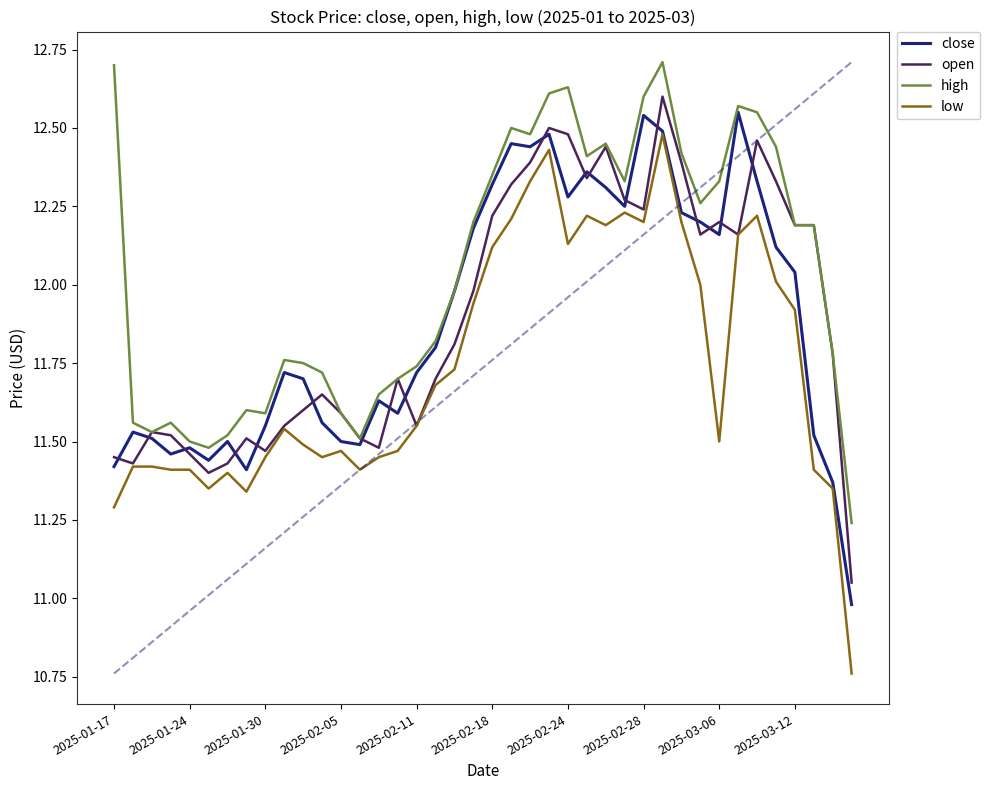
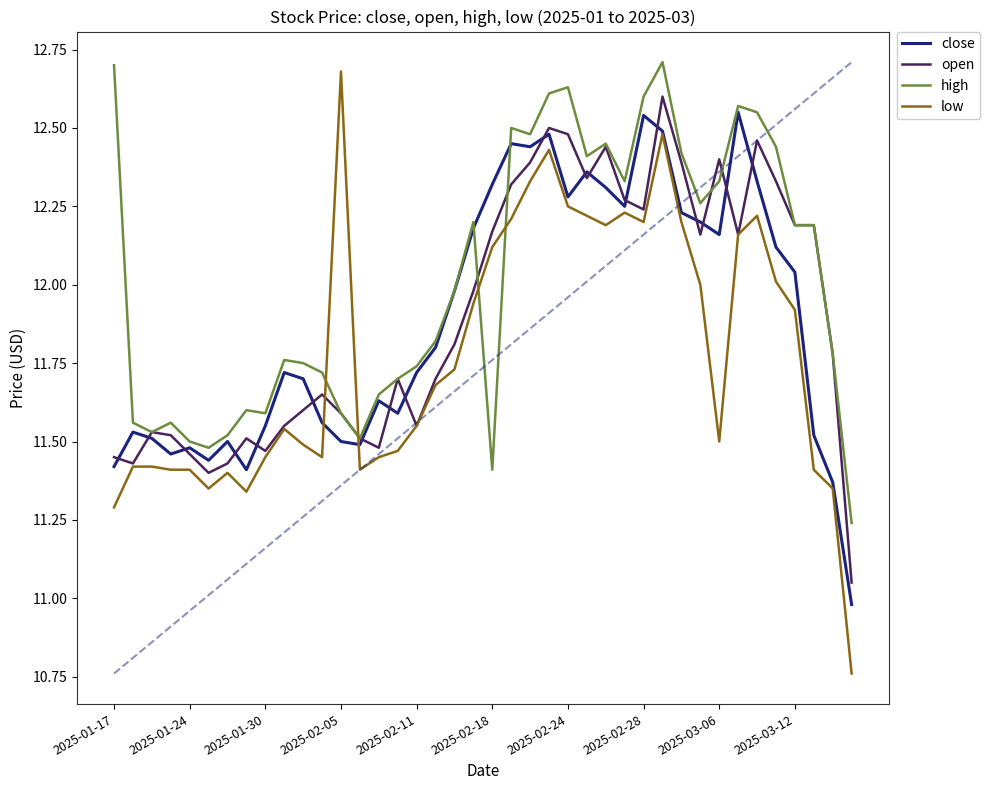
  {
    "open": {
      "2025-01-17": 11.45,
      "2025-01-24": 11.46,
      "2025-01-30": 11.47,
-     "2025-02-18": 12.22,
+     "2025-02-18": 12.17,
      "2025-02-24": 12.48,
      "2025-02-28": 12.24,
-     "2025-03-06": 12.2
+     "2025-03-06": 12.4
    },
    "high": {
      "2025-01-17": 12.70,
      "2025-01-24": 11.50,
      "2025-01-30": 11.59,
      "2025-02-11": 11.74,
-     "2025-02-18": 12.35,
+     "2025-02-18": 11.41,
      "2025-02-24": 12.63,
      "2025-02-28": 12.60,
      "2025-03-06": 12.33
    },
    "low": {
      "2025-01-17": 11.29,
      "2025-01-24": 11.41,
      "2025-01-30": 11.45,
-     "2025-02-05": 11.47,
+     "2025-02-05": 12.68,
      "2025-02-18": 12.12,
-     "2025-02-24": 12.13,
+     "2025-02-24": 12.25,
      "2025-02-28": 12.20,
      "2025-03-06": 11.50,
      "2025-03-12": 11.92
    }
  }
